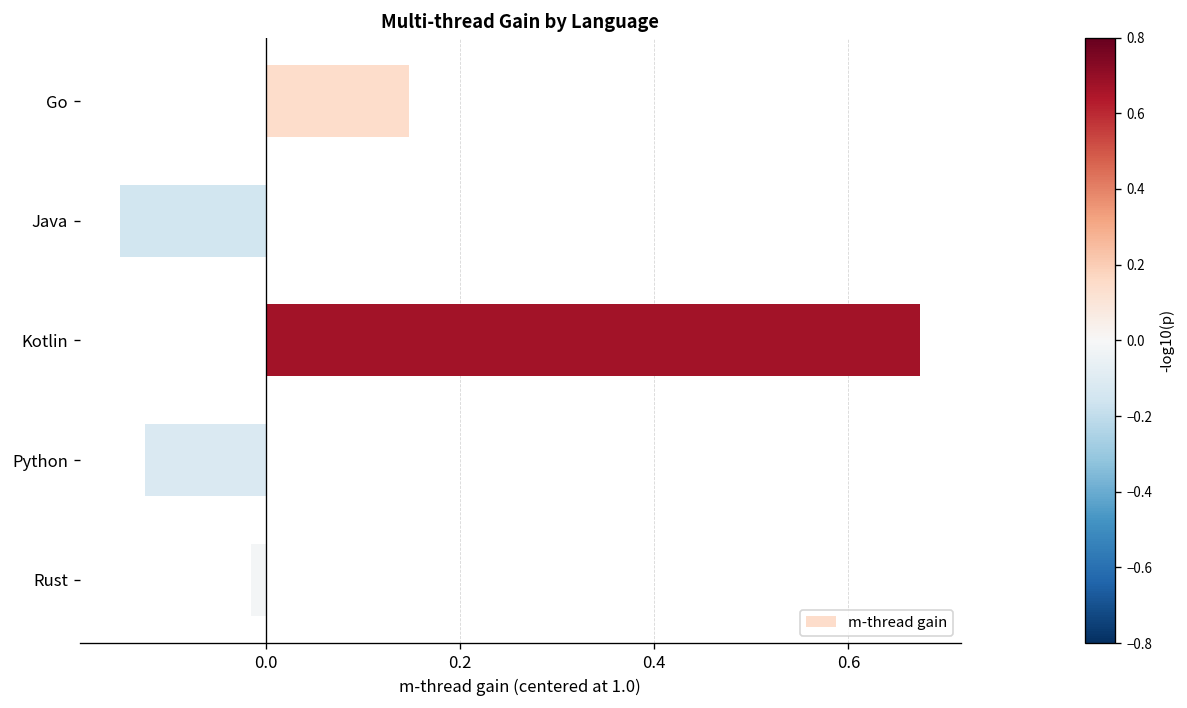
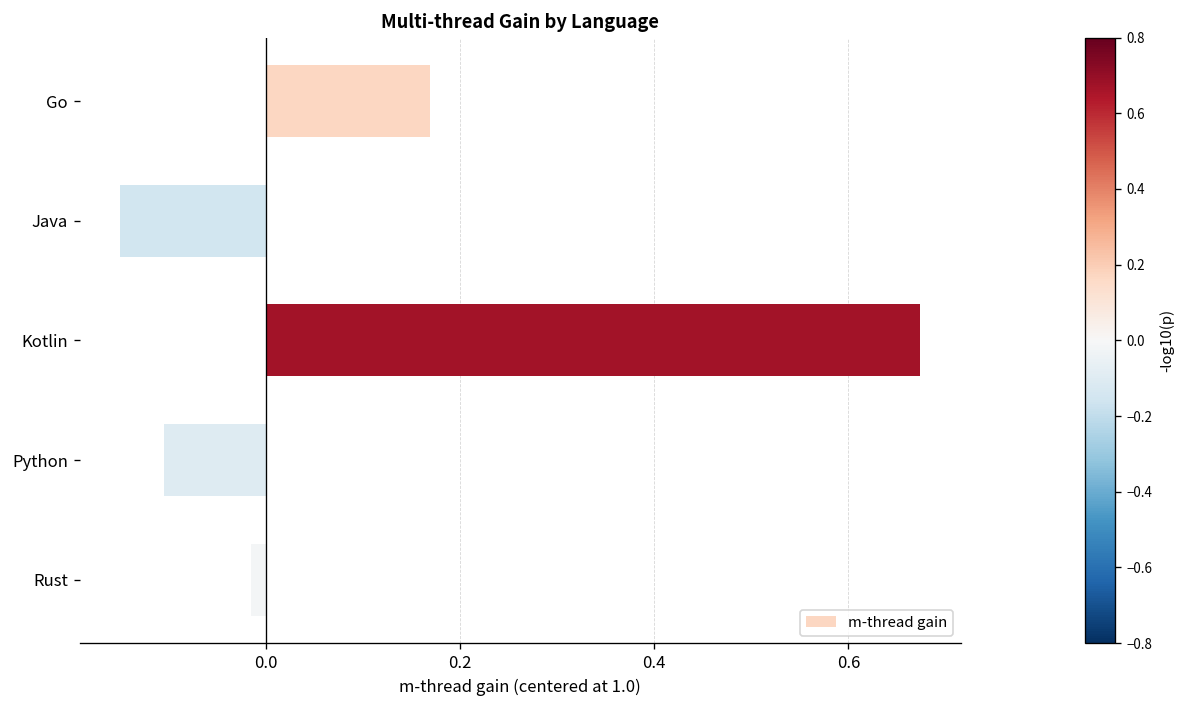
  {
-   "Go": 0.15,
+   "Go": 0.17,
    "Java": -0.15,
    "Kotlin": 0.67,
-   "Python": -0.12,
+   "Python": -0.10,
    "Rust": -0.02
  }
